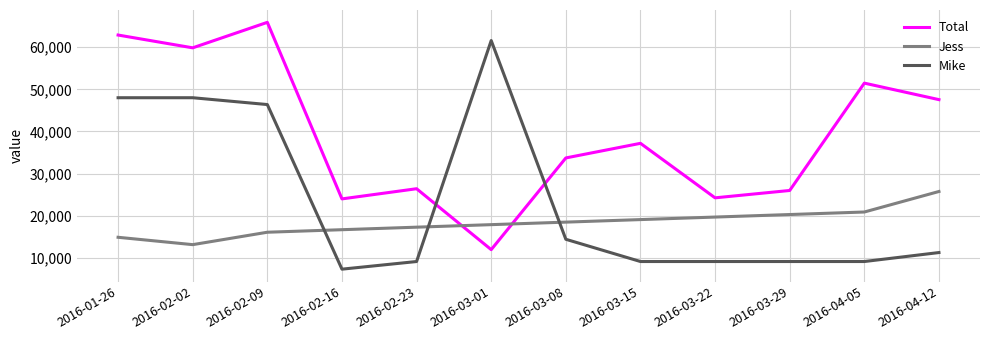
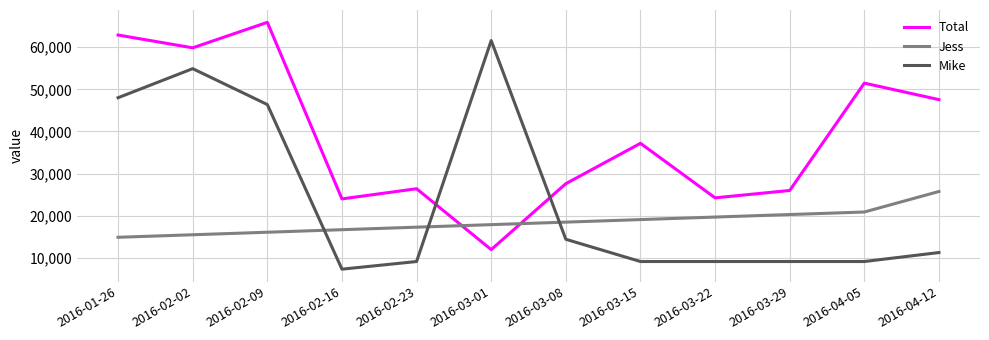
  {
    "Total": {
      "2016-01-26": "63,000",
      "2016-02-02": "60,000",
      "2016-02-09": "66,000",
      "2016-02-16": "24,000",
      "2016-02-23": "26,000",
      "2016-03-01": "12,000",
-     "2016-03-08": "34,000",
+     "2016-03-08": "28,000",
      "2016-03-15": "37,000",
      "2016-03-22": "24,000",
      "2016-03-29": "26,000",
      "2016-04-05": "51,000",
      "2016-04-12": "48,000"
    },
    "Jess": {
      "2016-01-26": "15,000",
-     "2016-02-02": "13,000",
+     "2016-02-02": "15,000",
      "2016-02-09": "16,000",
      "2016-02-16": "17,000",
      "2016-02-23": "17,000",
      "2016-03-01": "18,000",
      "2016-03-08": "18,000",
      "2016-03-15": "19,000",
      "2016-03-22": "20,000",
      "2016-03-29": "20,000",
      "2016-04-05": "21,000",
      "2016-04-12": "26,000"
    },
    "Mike": {
      "2016-01-26": "48,000",
-     "2016-02-02": "48,000",
+     "2016-02-02": "55,000",
      "2016-02-09": "46,000",
      "2016-02-16": "7,000",
      "2016-02-23": "9,000",
      "2016-03-01": "62,000",
      "2016-03-08": "14,000",
      "2016-03-15": "9,000",
      "2016-03-22": "9,000",
      "2016-03-29": "9,000",
      "2016-04-05": "9,000",
      "2016-04-12": "11,000"
    }
  }
